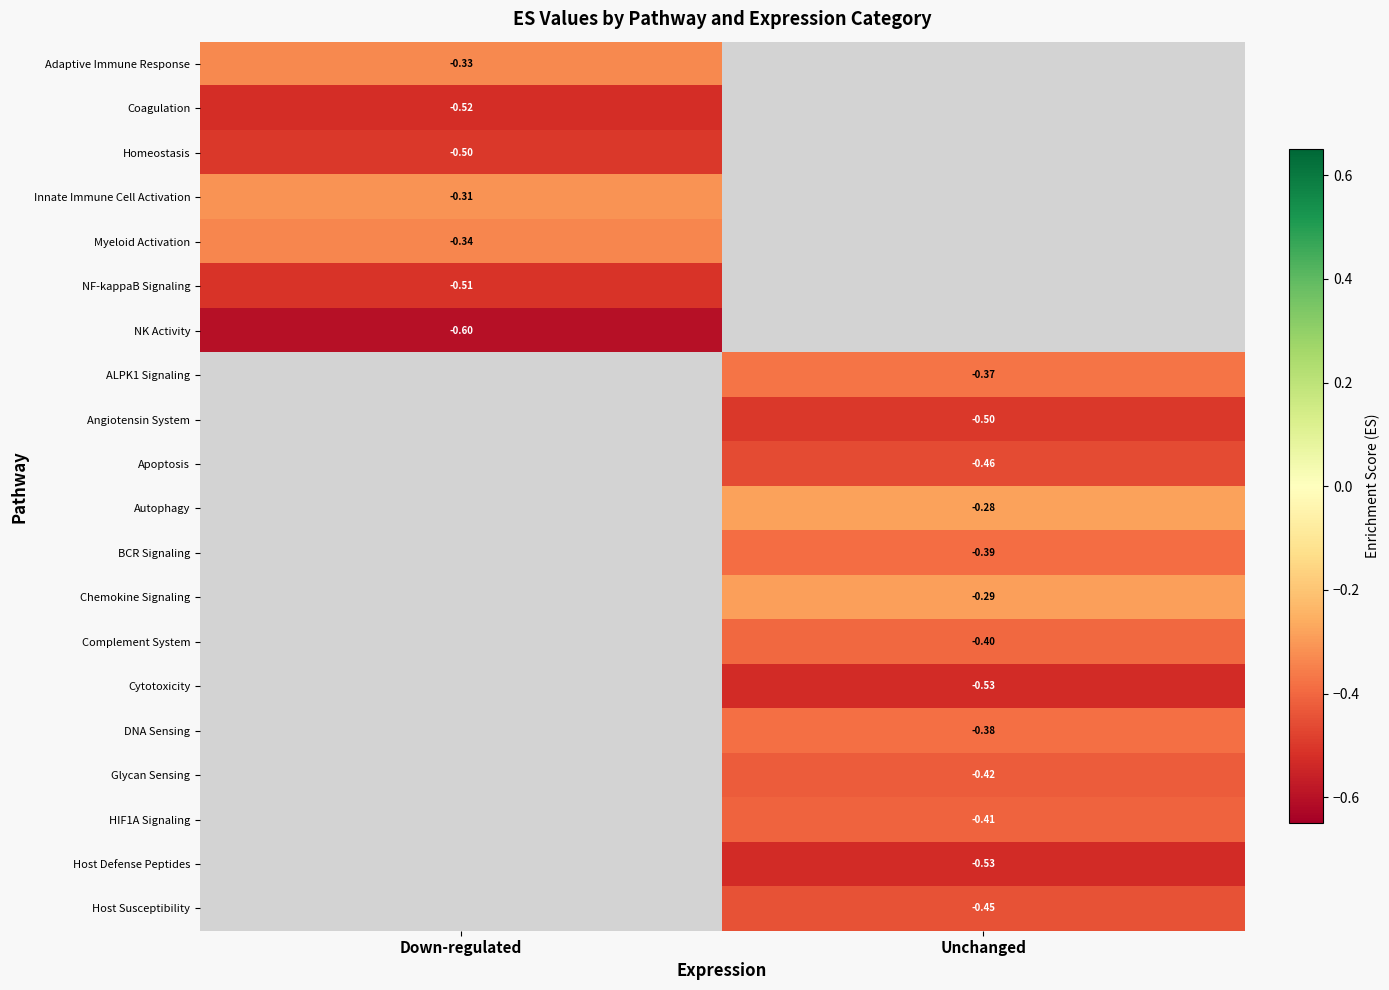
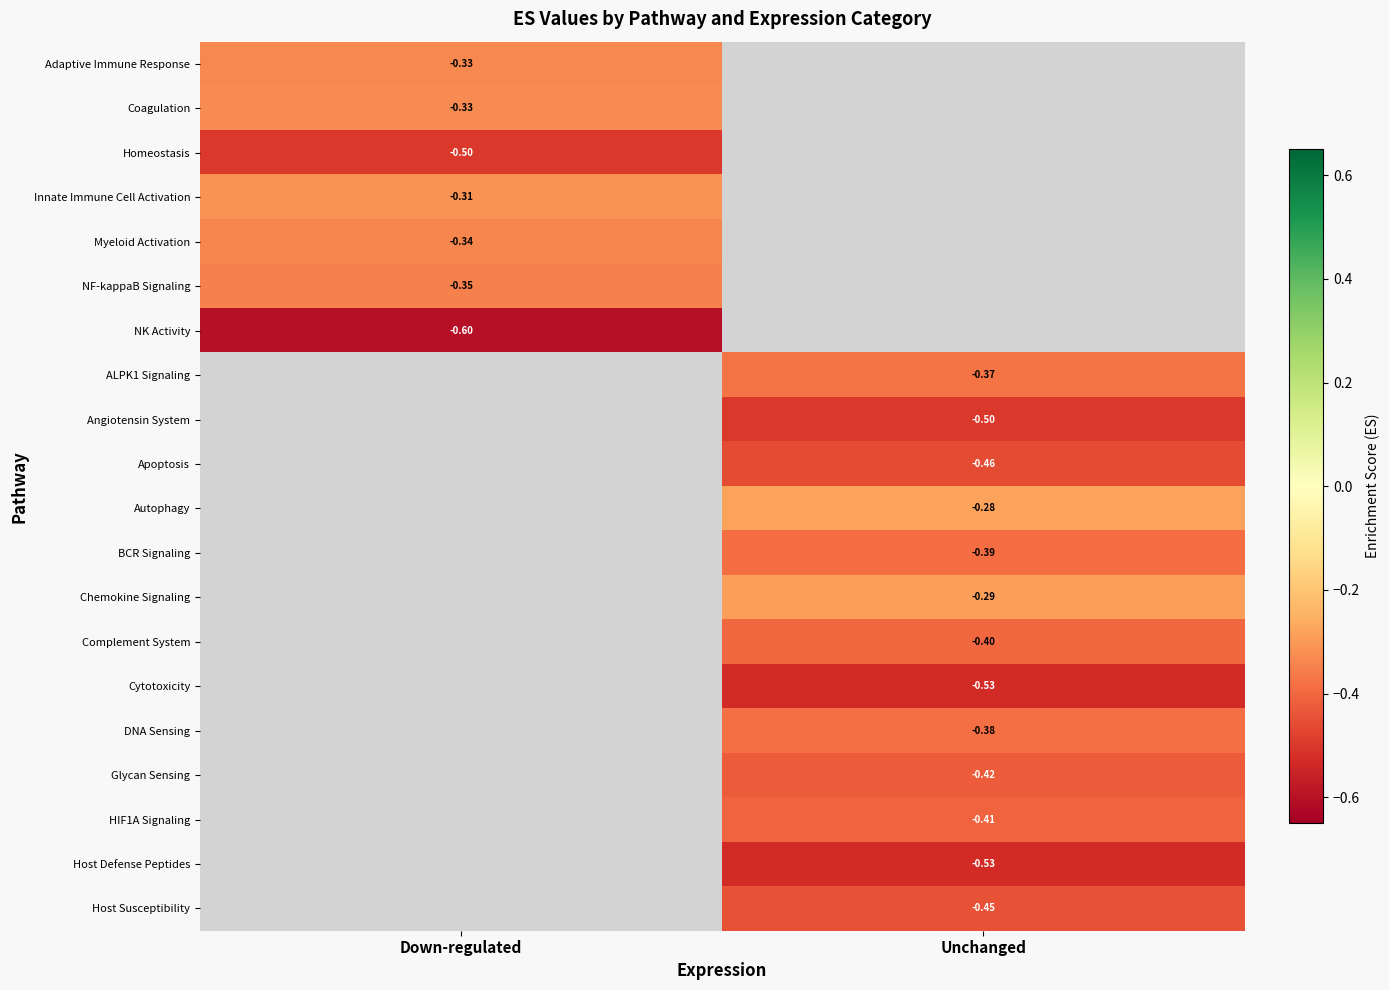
  {
    "Adaptive Immune Response": {
      "Down-regulated": -0.33
    },
    "Coagulation": {
-     "Down-regulated": -0.52
+     "Down-regulated": -0.33
    },
    "Homeostasis": {
      "Down-regulated": -0.50
    },
    "Innate Immune Cell Activation": {
      "Down-regulated": -0.31
    },
    "Myeloid Activation": {
      "Down-regulated": -0.34
    },
    "NF-kappaB Signaling": {
-     "Down-regulated": -0.51
+     "Down-regulated": -0.35
    },
    "NK Activity": {
      "Down-regulated": -0.60
    },
    "ALPK1 Signaling": {
      "Unchanged": -0.37
    },
    "Angiotensin System": {
      "Unchanged": -0.50
    },
    "Apoptosis": {
      "Unchanged": -0.46
    },
    "Autophagy": {
      "Unchanged": -0.28
    },
    "BCR Signaling": {
      "Unchanged": -0.39
    },
    "Chemokine Signaling": {
      "Unchanged": -0.29
    },
    "Complement System": {
      "Unchanged": -0.40
    },
    "Cytotoxicity": {
      "Unchanged": -0.53
    },
    "DNA Sensing": {
      "Unchanged": -0.38
    },
    "Glycan Sensing": {
      "Unchanged": -0.42
    },
    "HIF1A Signaling": {
      "Unchanged": -0.41
    },
    "Host Defense Peptides": {
      "Unchanged": -0.53
    },
    "Host Susceptibility": {
      "Unchanged": -0.45
    }
  }
